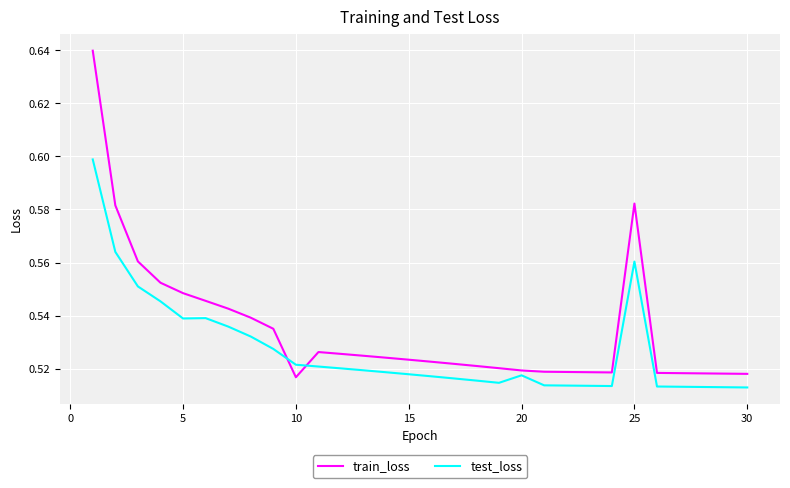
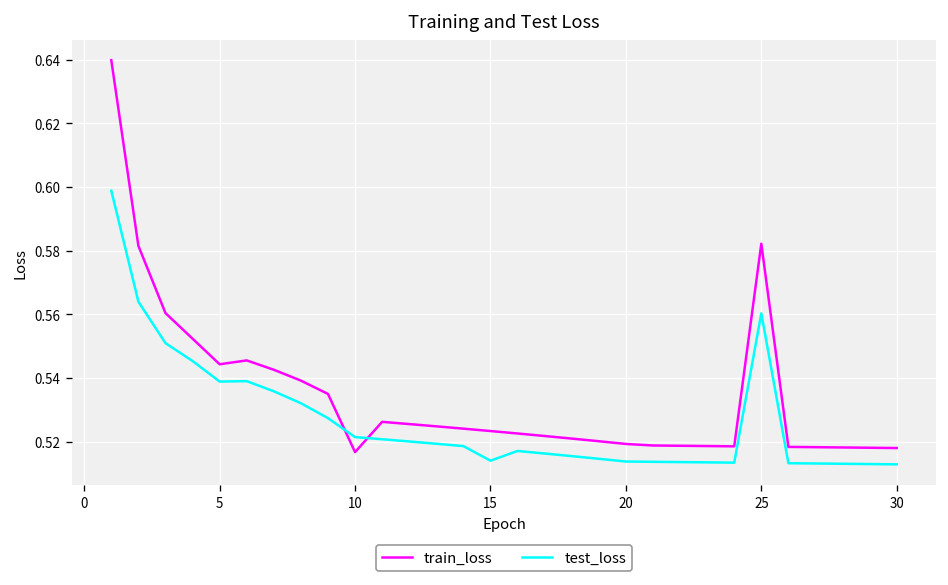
  {
    "train_loss": {
-     "5": 0.548,
+     "5": 0.544,
      "10": 0.517,
      "15": 0.523,
      "20": 0.519,
      "25": 0.582,
      "30": 0.518
    },
    "test_loss": {
      "5": 0.539,
      "10": 0.521,
-     "15": 0.518,
-     "20": 0.517,
+     "15": 0.514,
+     "20": 0.514,
      "25": 0.560,
      "30": 0.513
    }
  }
